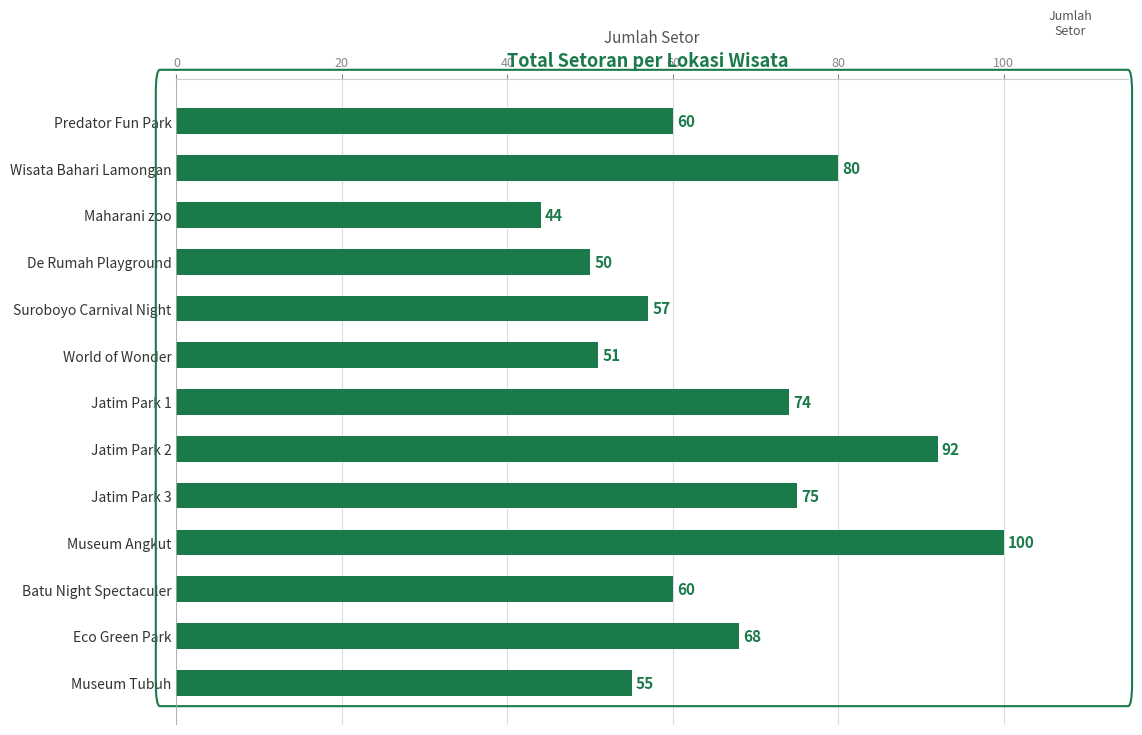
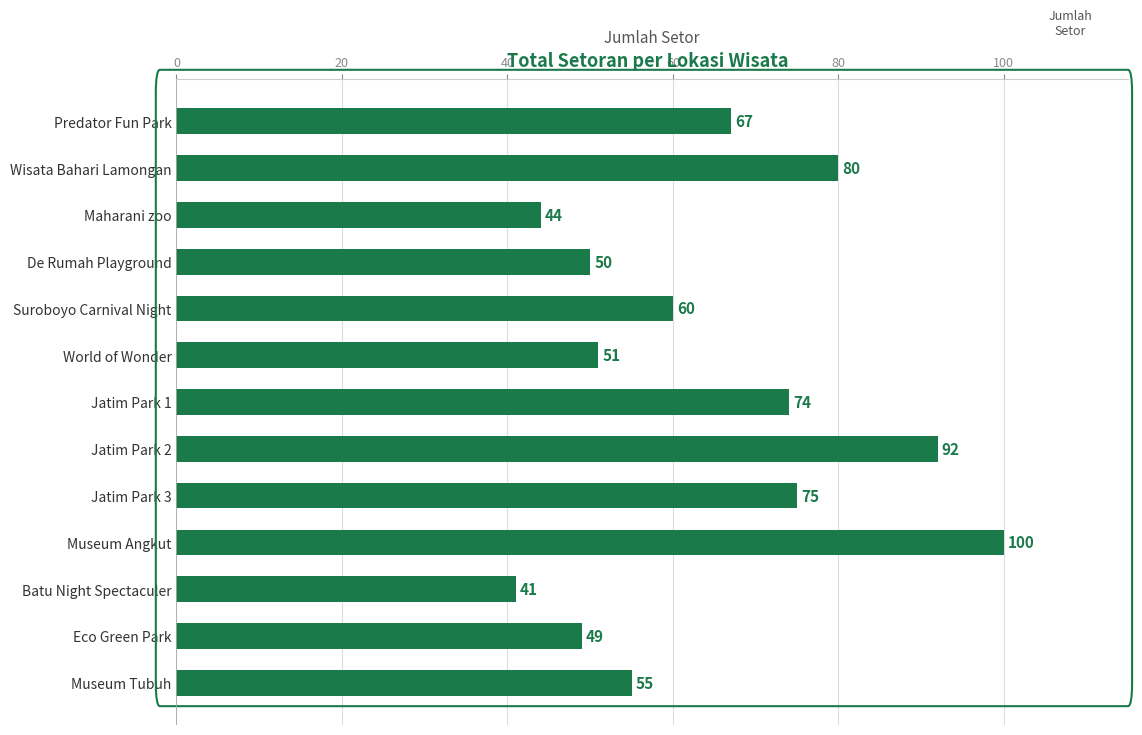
  {
-   "Predator Fun Park": 60,
+   "Predator Fun Park": 67,
    "Wisata Bahari Lamongan": 80,
    "Maharani zoo": 44,
    "De Rumah Playground": 50,
-   "Suroboyo Carnival Night": 57,
+   "Suroboyo Carnival Night": 60,
    "World of Wonder": 51,
    "Jatim Park 1": 74,
    "Jatim Park 2": 92,
    "Jatim Park 3": 75,
    "Museum Angkut": 100,
-   "Batu Night Spectaculer": 60,
-   "Eco Green Park": 68,
+   "Batu Night Spectaculer": 41,
+   "Eco Green Park": 49,
    "Museum Tubuh": 55
  }
